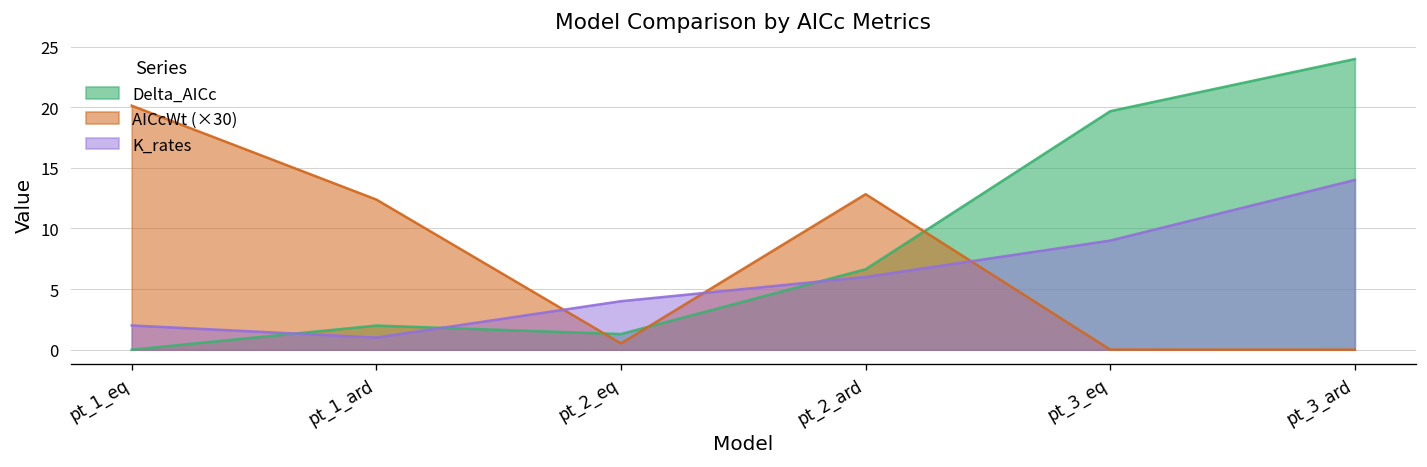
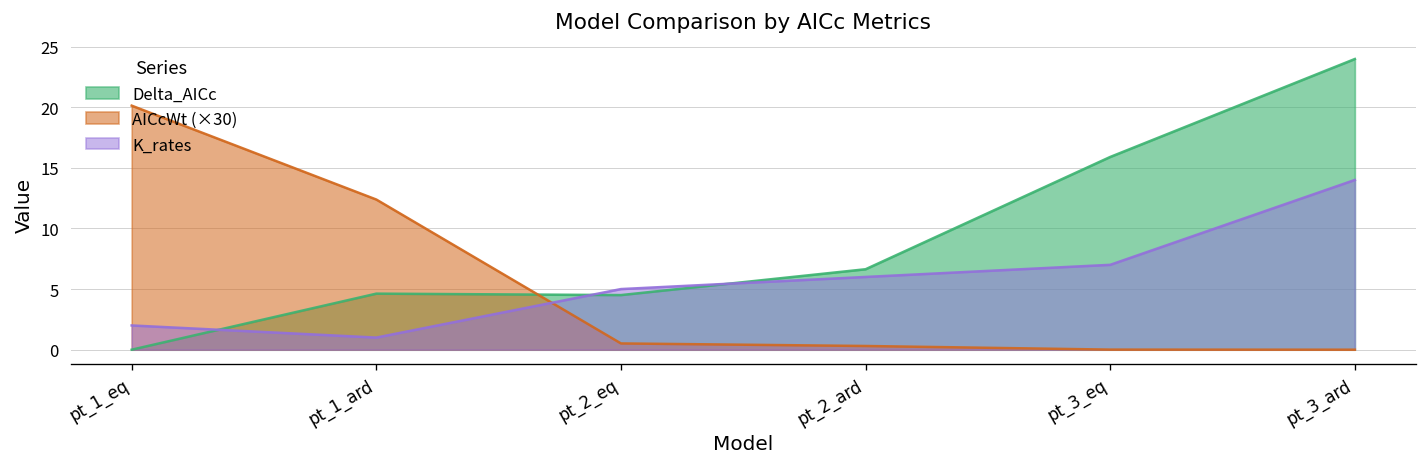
  {
    "Delta_AICc": {
      "pt_1_eq": 0.0,
-     "pt_1_ard": 2.0,
-     "pt_2_eq": 1.3,
+     "pt_1_ard": 4.6,
+     "pt_2_eq": 4.5,
      "pt_2_ard": 6.6,
-     "pt_3_eq": 19.7,
+     "pt_3_eq": 15.9,
      "pt_3_ard": 24.0
    },
    "AICcWt (×30)": {
      "pt_1_eq": 20.1,
      "pt_1_ard": 12.4,
      "pt_2_eq": 0.5,
-     "pt_2_ard": 12.8,
+     "pt_2_ard": 0.3,
      "pt_3_eq": 0.0,
      "pt_3_ard": 0.0
    },
    "K_rates": {
      "pt_1_eq": 2,
      "pt_1_ard": 1,
-     "pt_2_eq": 4,
+     "pt_2_eq": 5,
      "pt_2_ard": 6,
-     "pt_3_eq": 9,
+     "pt_3_eq": 7,
      "pt_3_ard": 14
    }
  }
